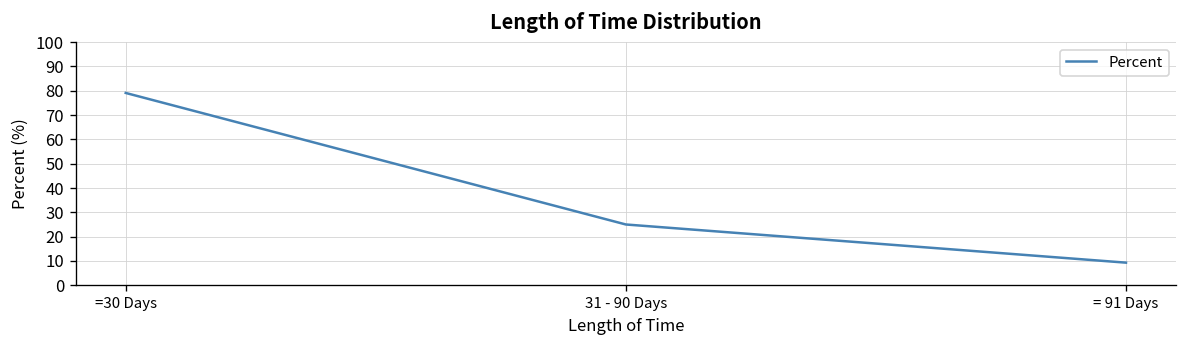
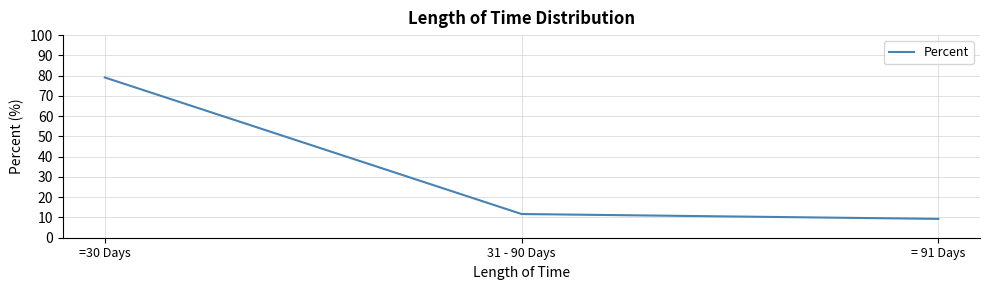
  {
    "=30 Days": 79,
-   "31 - 90 Days": 25,
+   "31 - 90 Days": 12,
    "= 91 Days": 9
  }
